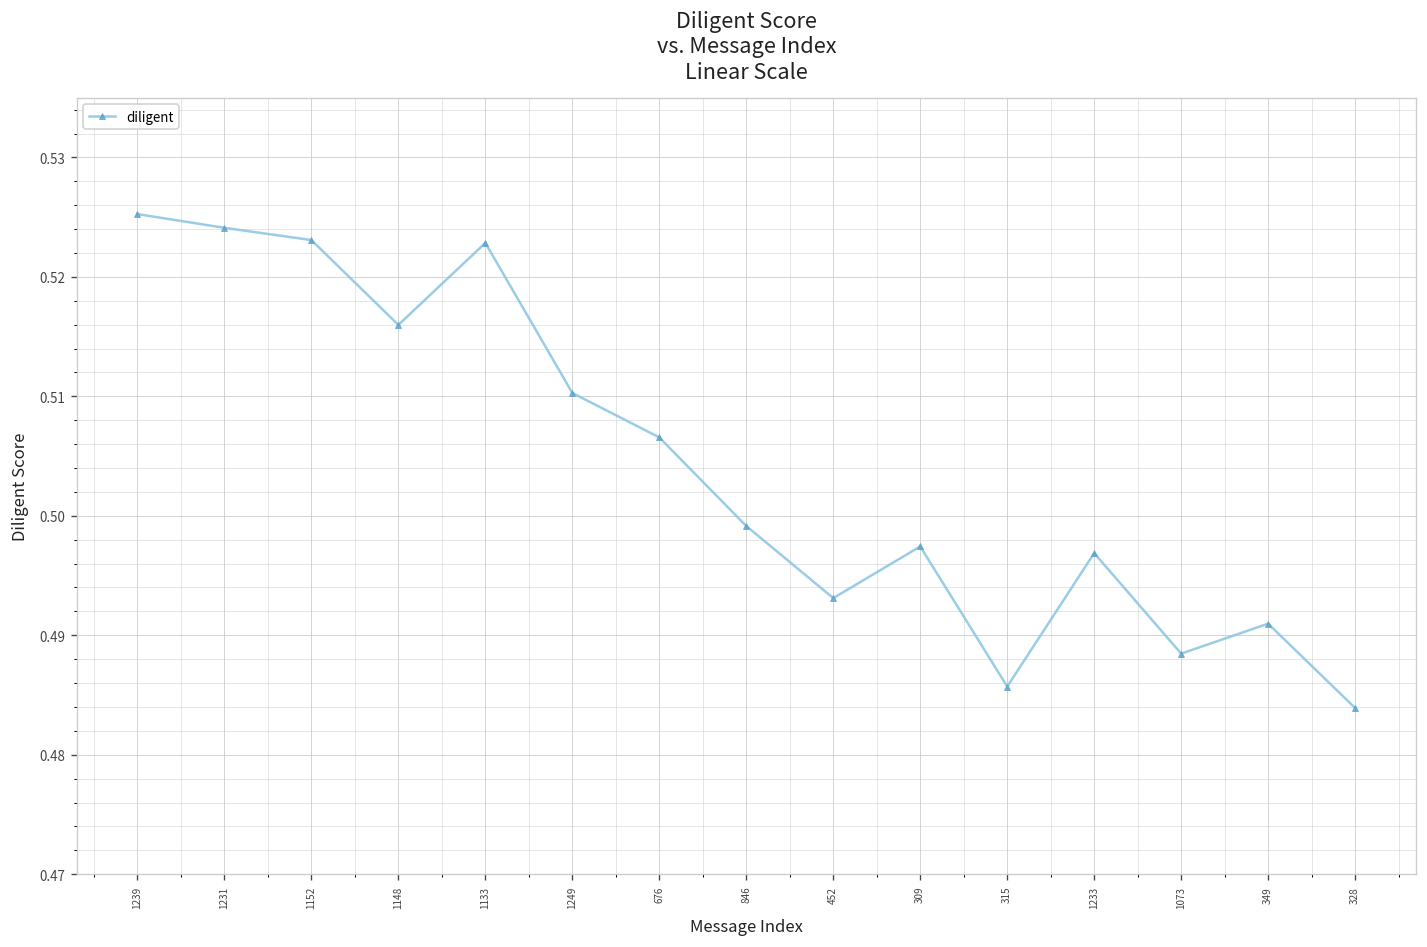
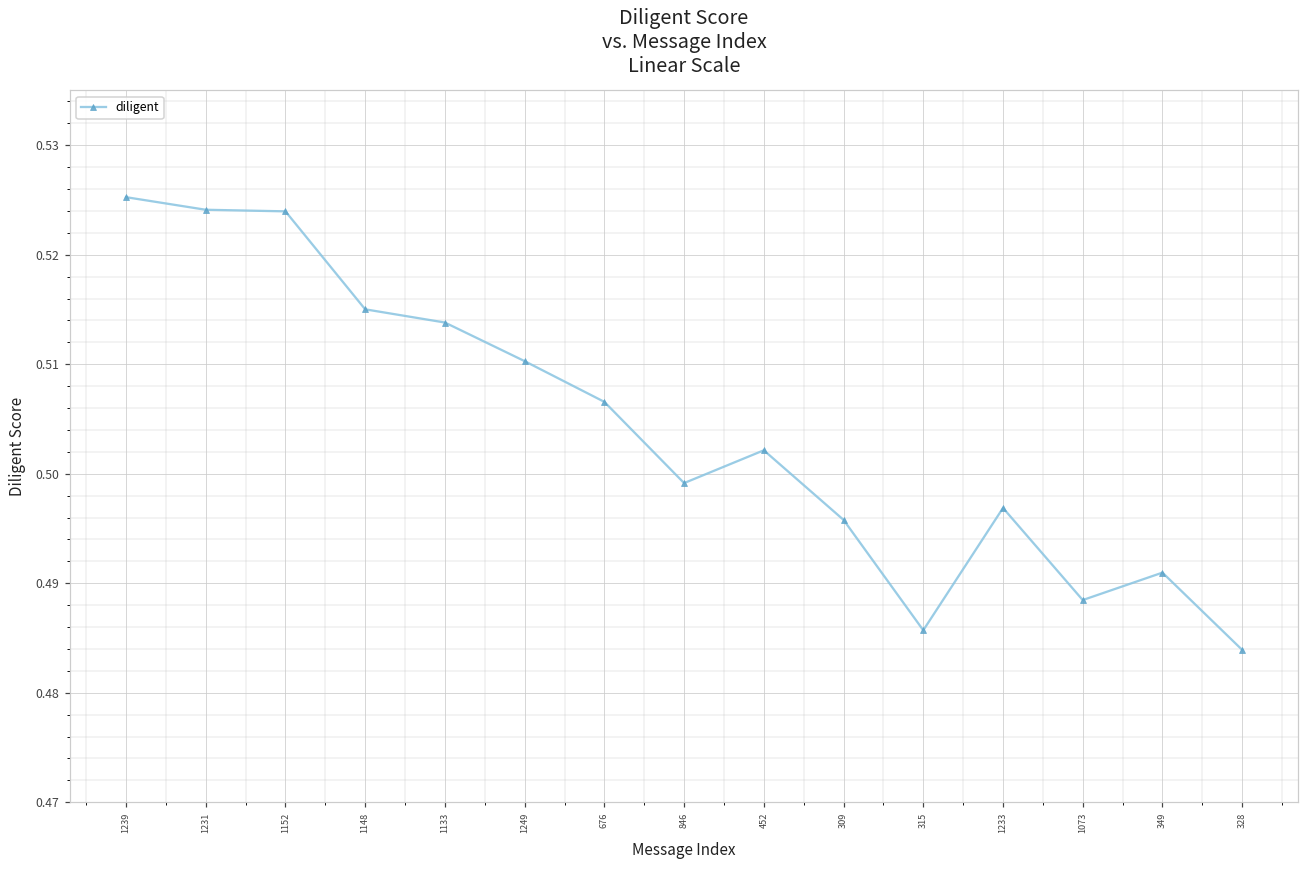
  {
    "1239": 0.525,
    "1231": 0.524,
-   "1152": 0.523,
-   "1148": 0.516,
-   "1133": 0.523,
+   "1152": 0.524,
+   "1148": 0.515,
+   "1133": 0.514,
    "1249": 0.510,
    "676": 0.507,
    "846": 0.499,
-   "452": 0.493,
-   "309": 0.497,
+   "452": 0.502,
+   "309": 0.496,
    "315": 0.486,
    "1233": 0.497,
    "1073": 0.488,
    "349": 0.491,
    "328": 0.484
  }
